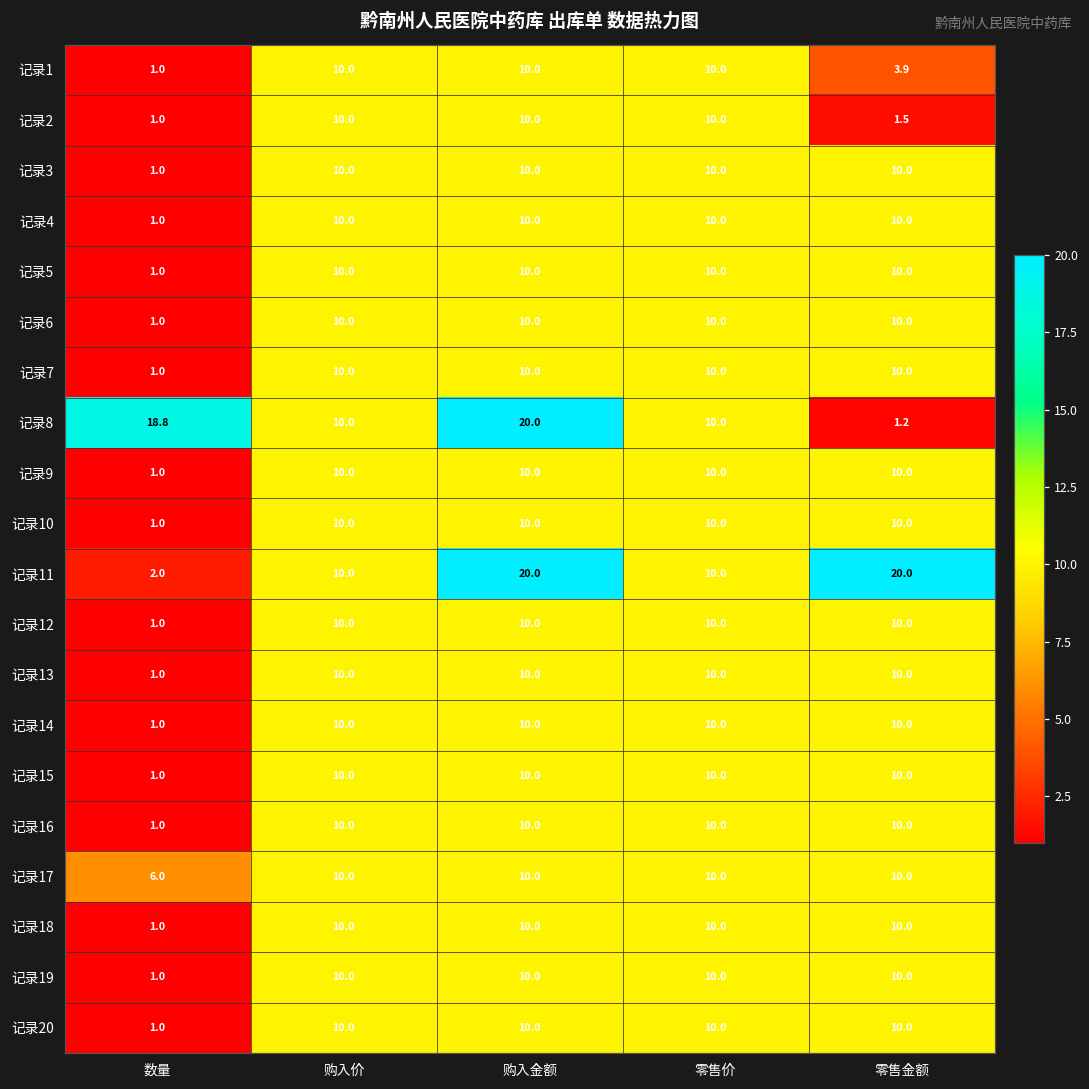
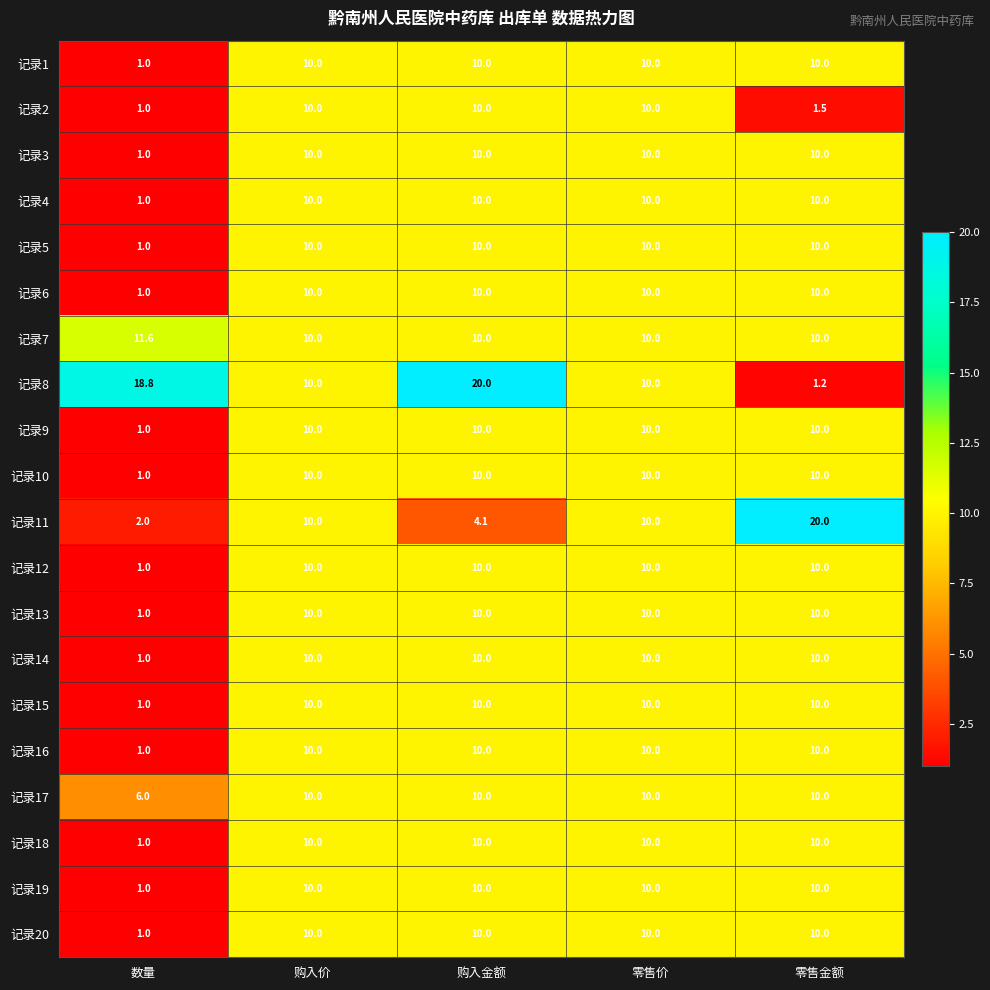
  {
    "记录1": {
      "数量": 1.0,
      "购入价": 10.0,
      "购入金额": 10.0,
      "零售价": 10.0,
-     "零售金额": 3.9
+     "零售金额": 10.0
    },
    "记录2": {
      "数量": 1.0,
      "购入价": 10.0,
      "购入金额": 10.0,
      "零售价": 10.0,
      "零售金额": 1.5
    },
    "记录3": {
      "数量": 1.0,
      "购入价": 10.0,
      "购入金额": 10.0,
      "零售价": 10.0,
      "零售金额": 10.0
    },
    "记录4": {
      "数量": 1.0,
      "购入价": 10.0,
      "购入金额": 10.0,
      "零售价": 10.0,
      "零售金额": 10.0
    },
    "记录5": {
      "数量": 1.0,
      "购入价": 10.0,
      "购入金额": 10.0,
      "零售价": 10.0,
      "零售金额": 10.0
    },
    "记录6": {
      "数量": 1.0,
      "购入价": 10.0,
      "购入金额": 10.0,
      "零售价": 10.0,
      "零售金额": 10.0
    },
    "记录7": {
-     "数量": 1.0,
+     "数量": 11.6,
      "购入价": 10.0,
      "购入金额": 10.0,
      "零售价": 10.0,
      "零售金额": 10.0
    },
    "记录8": {
      "数量": 18.8,
      "购入价": 10.0,
      "购入金额": 20.0,
      "零售价": 10.0,
      "零售金额": 1.2
    },
    "记录9": {
      "数量": 1.0,
      "购入价": 10.0,
      "购入金额": 10.0,
      "零售价": 10.0,
      "零售金额": 10.0
    },
    "记录10": {
      "数量": 1.0,
      "购入价": 10.0,
      "购入金额": 10.0,
      "零售价": 10.0,
      "零售金额": 10.0
    },
    "记录11": {
      "数量": 2.0,
      "购入价": 10.0,
-     "购入金额": 20.0,
+     "购入金额": 4.1,
      "零售价": 10.0,
      "零售金额": 20.0
    },
    "记录12": {
      "数量": 1.0,
      "购入价": 10.0,
      "购入金额": 10.0,
      "零售价": 10.0,
      "零售金额": 10.0
    },
    "记录13": {
      "数量": 1.0,
      "购入价": 10.0,
      "购入金额": 10.0,
      "零售价": 10.0,
      "零售金额": 10.0
    },
    "记录14": {
      "数量": 1.0,
      "购入价": 10.0,
      "购入金额": 10.0,
      "零售价": 10.0,
      "零售金额": 10.0
    },
    "记录15": {
      "数量": 1.0,
      "购入价": 10.0,
      "购入金额": 10.0,
      "零售价": 10.0,
      "零售金额": 10.0
    },
    "记录16": {
      "数量": 1.0,
      "购入价": 10.0,
      "购入金额": 10.0,
      "零售价": 10.0,
      "零售金额": 10.0
    },
    "记录17": {
      "数量": 6.0,
      "购入价": 10.0,
      "购入金额": 10.0,
      "零售价": 10.0,
      "零售金额": 10.0
    },
    "记录18": {
      "数量": 1.0,
      "购入价": 10.0,
      "购入金额": 10.0,
      "零售价": 10.0,
      "零售金额": 10.0
    },
    "记录19": {
      "数量": 1.0,
      "购入价": 10.0,
      "购入金额": 10.0,
      "零售价": 10.0,
      "零售金额": 10.0
    },
    "记录20": {
      "数量": 1.0,
      "购入价": 10.0,
      "购入金额": 10.0,
      "零售价": 10.0,
      "零售金额": 10.0
    }
  }
